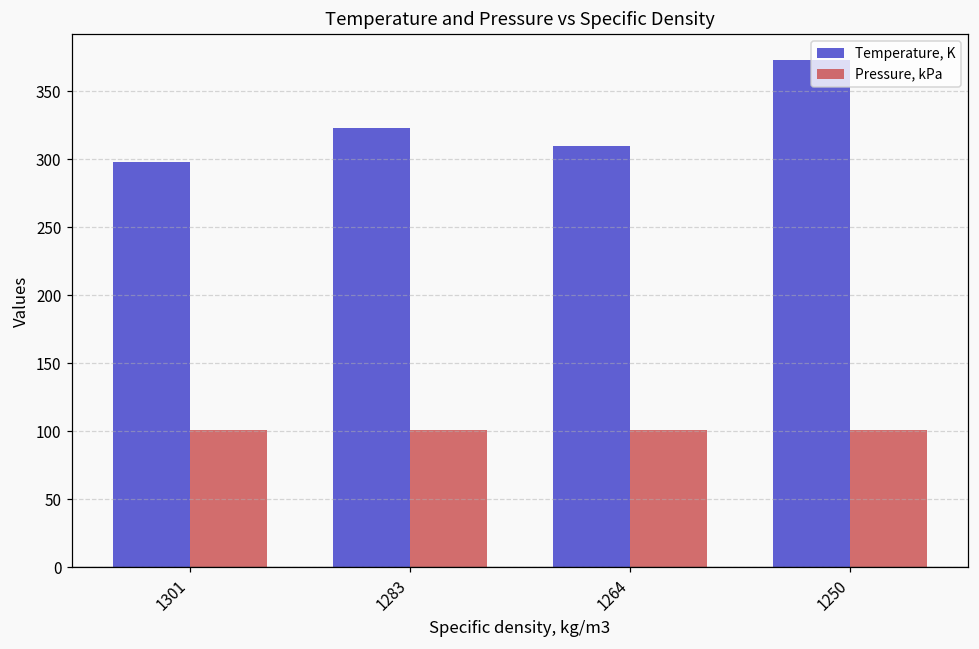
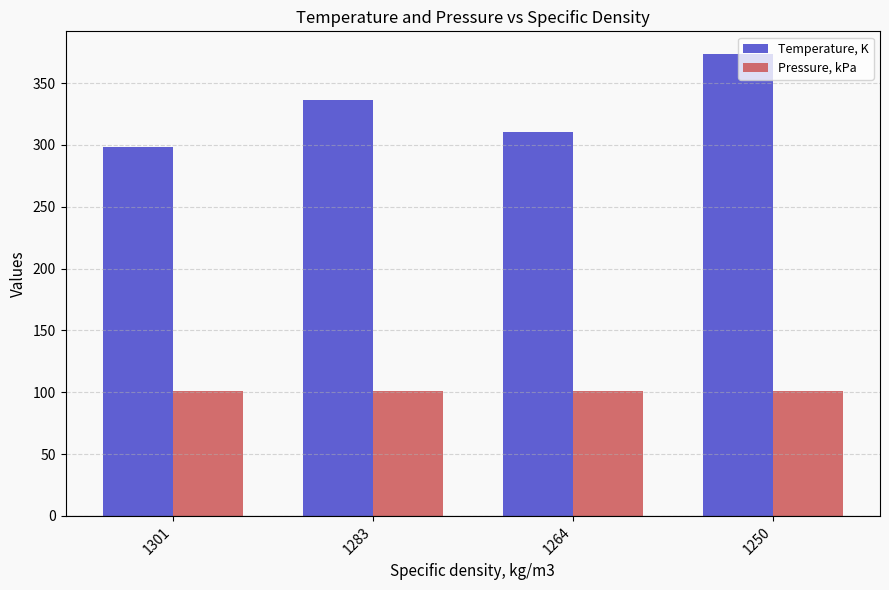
  {
    "Temperature, K": {
      "1301": 298,
-     "1283": 323,
+     "1283": 337,
      "1264": 310,
      "1250": 373
    },
    "Pressure, kPa": {
      "1301": 101,
      "1283": 101,
      "1264": 101,
      "1250": 101
    }
  }
